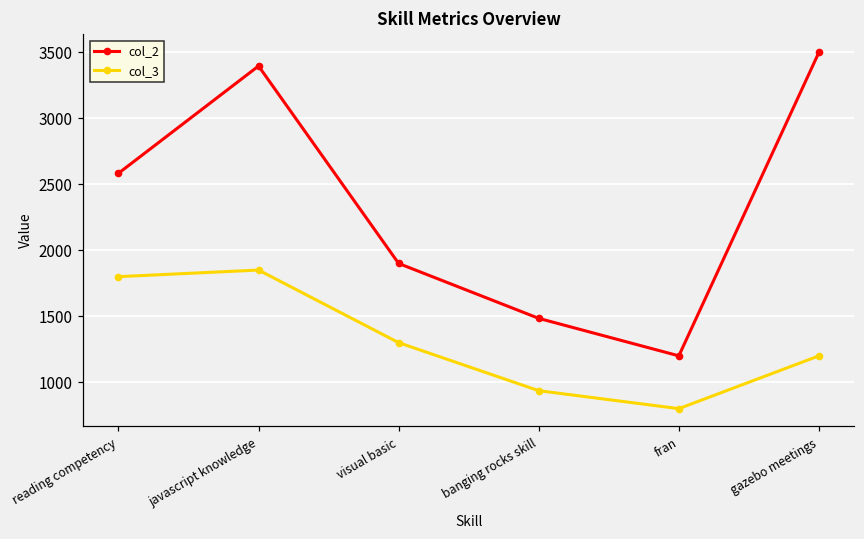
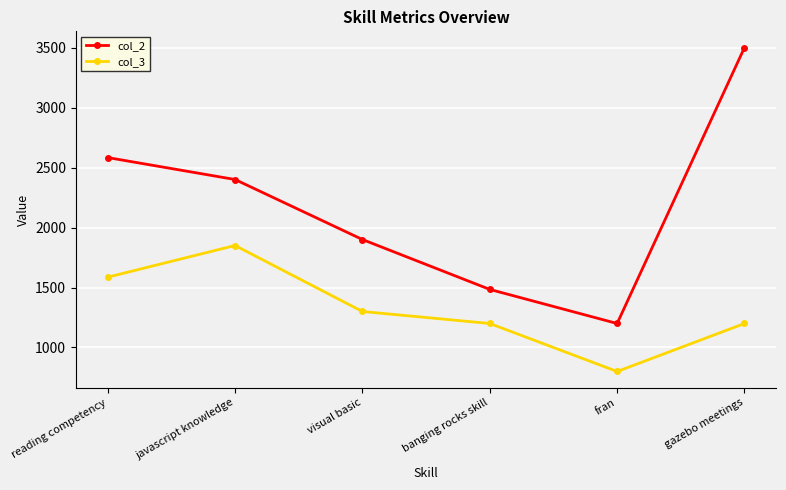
  {
    "col_2": {
      "reading competency": 2580,
-     "javascript knowledge": 3400,
+     "javascript knowledge": 2400,
      "visual basic": 1900,
      "banging rocks skill": 1480,
      "fran": 1200,
      "gazebo meetings": 3500
    },
    "col_3": {
-     "reading competency": 1800,
+     "reading competency": 1590,
      "javascript knowledge": 1850,
      "visual basic": 1300,
-     "banging rocks skill": 940,
+     "banging rocks skill": 1200,
      "fran": 800,
      "gazebo meetings": 1200
    }
  }
